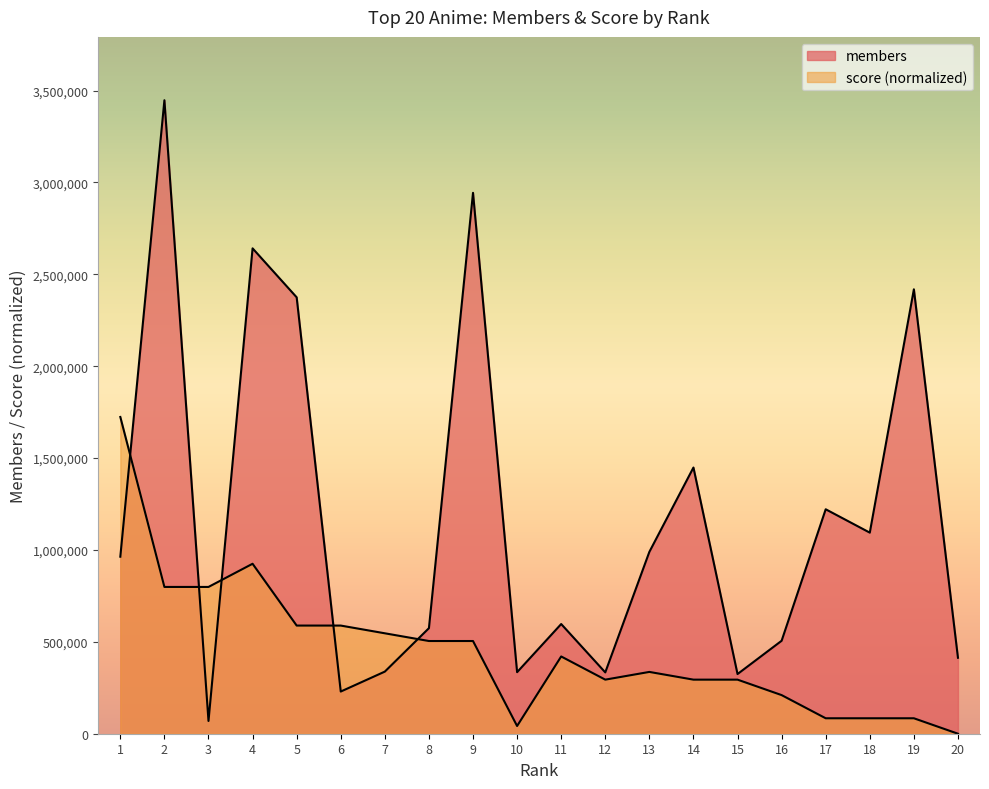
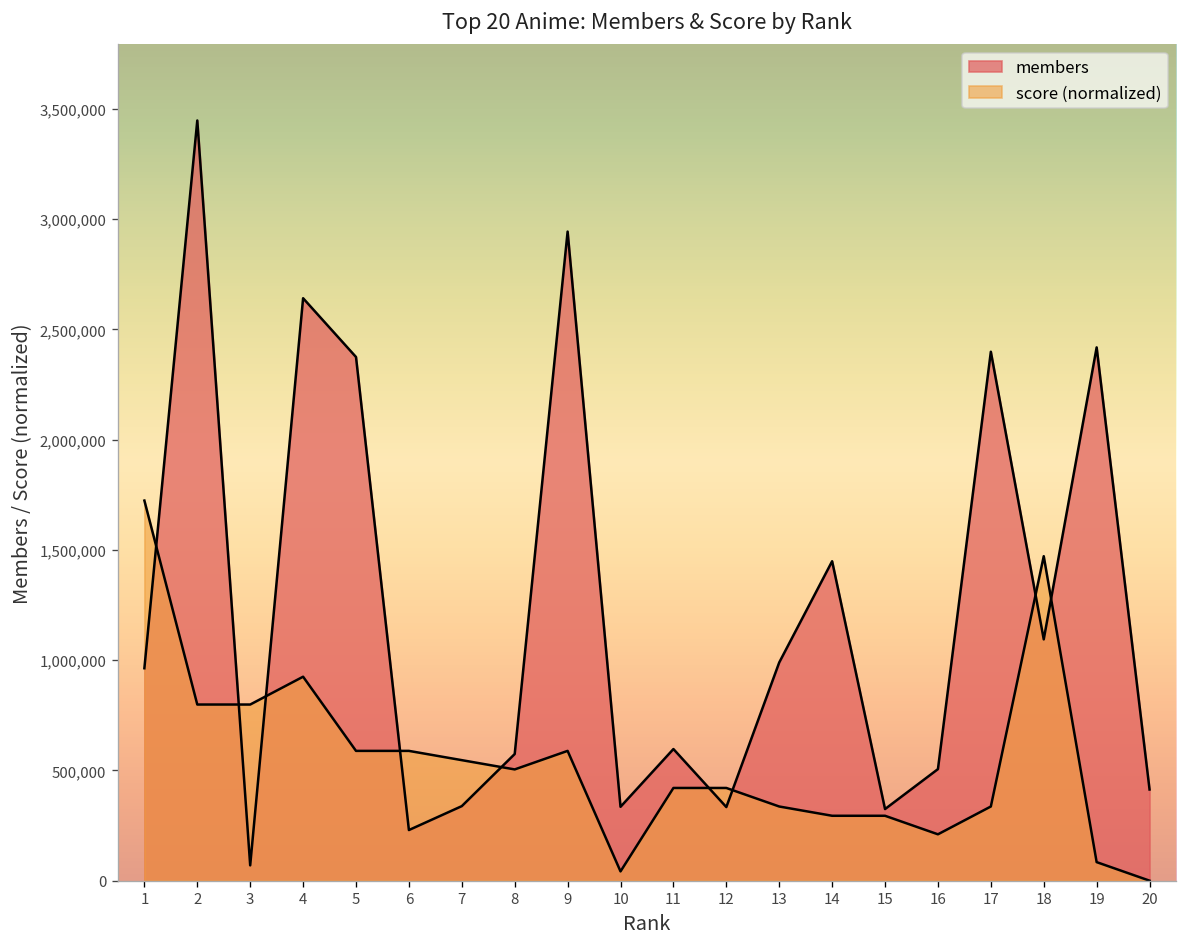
  {
    "members": {
      "1": "960,000",
      "2": "3,450,000",
      "3": "70,000",
      "4": "2,640,000",
      "5": "2,370,000",
      "6": "230,000",
      "7": "340,000",
      "8": "570,000",
      "9": "2,940,000",
      "10": "330,000",
      "11": "600,000",
      "12": "330,000",
      "13": "990,000",
      "14": "1,450,000",
      "15": "320,000",
      "16": "510,000",
-     "17": "1,220,000",
+     "17": "2,400,000",
      "18": "1,090,000",
      "19": "2,420,000",
      "20": "410,000"
    },
    "score (normalized)": {
      "1": "1,720,000",
      "2": "800,000",
      "3": "800,000",
      "4": "920,000",
      "5": "590,000",
      "6": "590,000",
      "7": "550,000",
      "8": "500,000",
-     "9": "500,000",
+     "9": "590,000",
      "10": "40,000",
      "11": "420,000",
-     "12": "290,000",
+     "12": "420,000",
      "13": "340,000",
      "14": "290,000",
      "15": "290,000",
      "16": "210,000",
-     "17": "80,000",
-     "18": "80,000",
+     "17": "340,000",
+     "18": "1,470,000",
      "19": "80,000",
      "20": "0"
    }
  }
